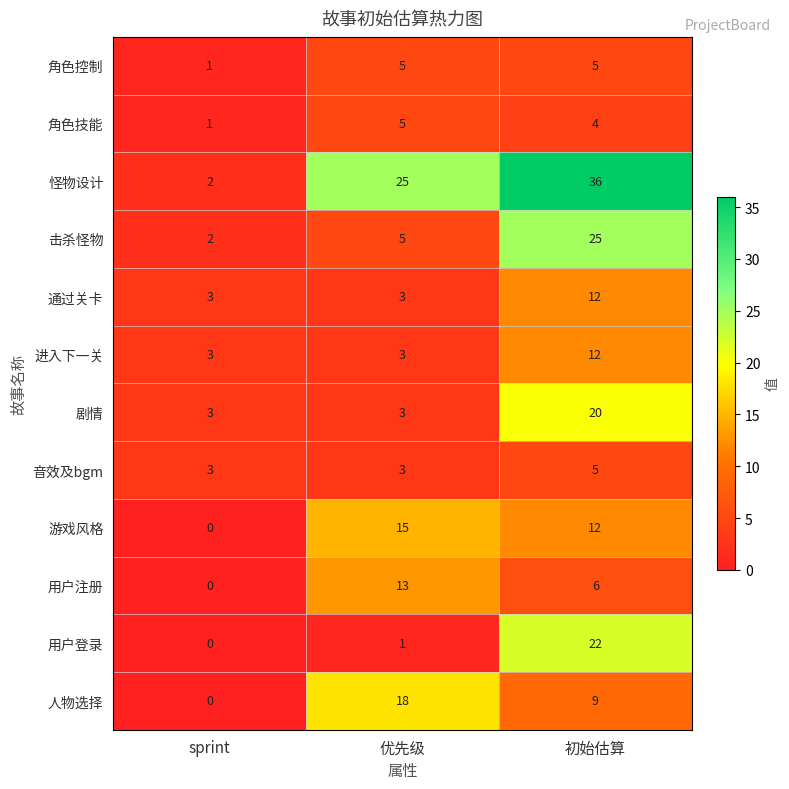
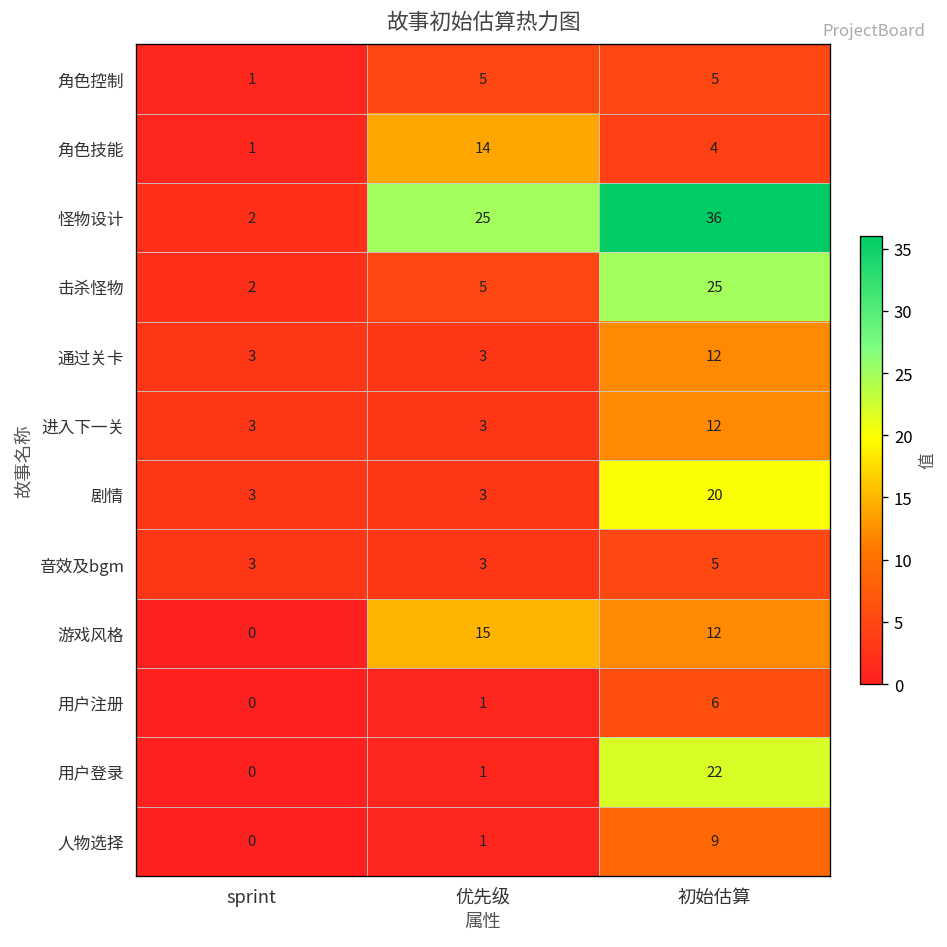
  {
    "角色控制": {
      "sprint": 1,
      "优先级": 5,
      "初始估算": 5
    },
    "角色技能": {
      "sprint": 1,
-     "优先级": 5,
+     "优先级": 14,
      "初始估算": 4
    },
    "怪物设计": {
      "sprint": 2,
      "优先级": 25,
      "初始估算": 36
    },
    "击杀怪物": {
      "sprint": 2,
      "优先级": 5,
      "初始估算": 25
    },
    "通过关卡": {
      "sprint": 3,
      "优先级": 3,
      "初始估算": 12
    },
    "进入下一关": {
      "sprint": 3,
      "优先级": 3,
      "初始估算": 12
    },
    "剧情": {
      "sprint": 3,
      "优先级": 3,
      "初始估算": 20
    },
    "音效及bgm": {
      "sprint": 3,
      "优先级": 3,
      "初始估算": 5
    },
    "游戏风格": {
      "sprint": 0,
      "优先级": 15,
      "初始估算": 12
    },
    "用户注册": {
      "sprint": 0,
-     "优先级": 13,
+     "优先级": 1,
      "初始估算": 6
    },
    "用户登录": {
      "sprint": 0,
      "优先级": 1,
      "初始估算": 22
    },
    "人物选择": {
      "sprint": 0,
-     "优先级": 18,
+     "优先级": 1,
      "初始估算": 9
    }
  }
